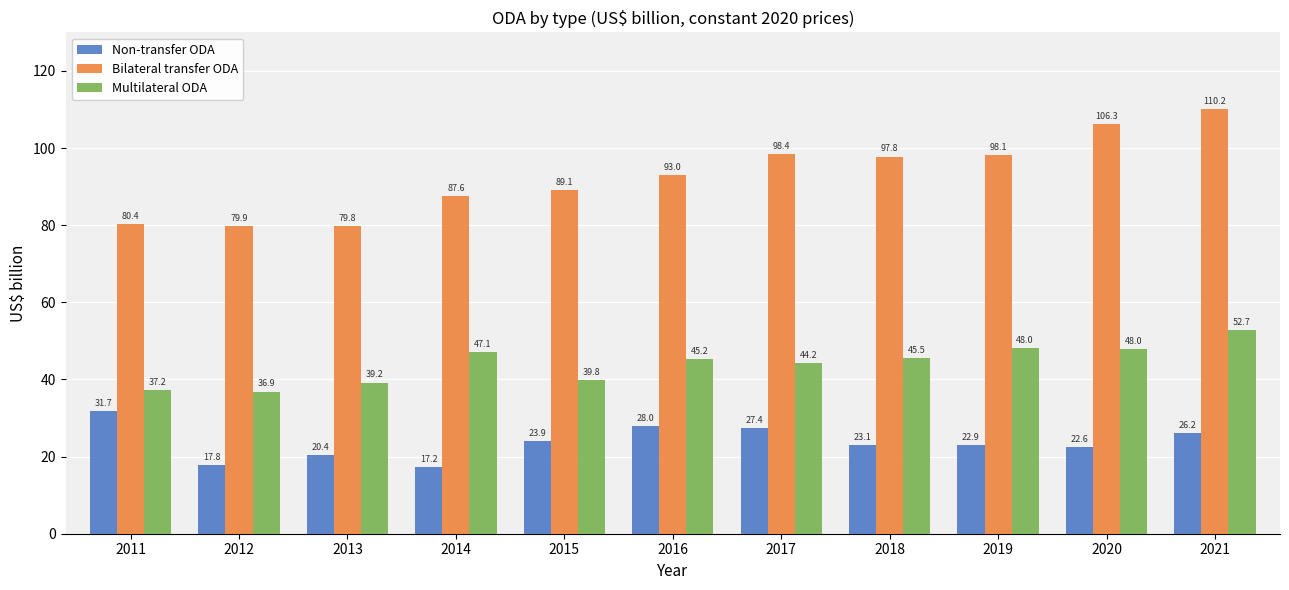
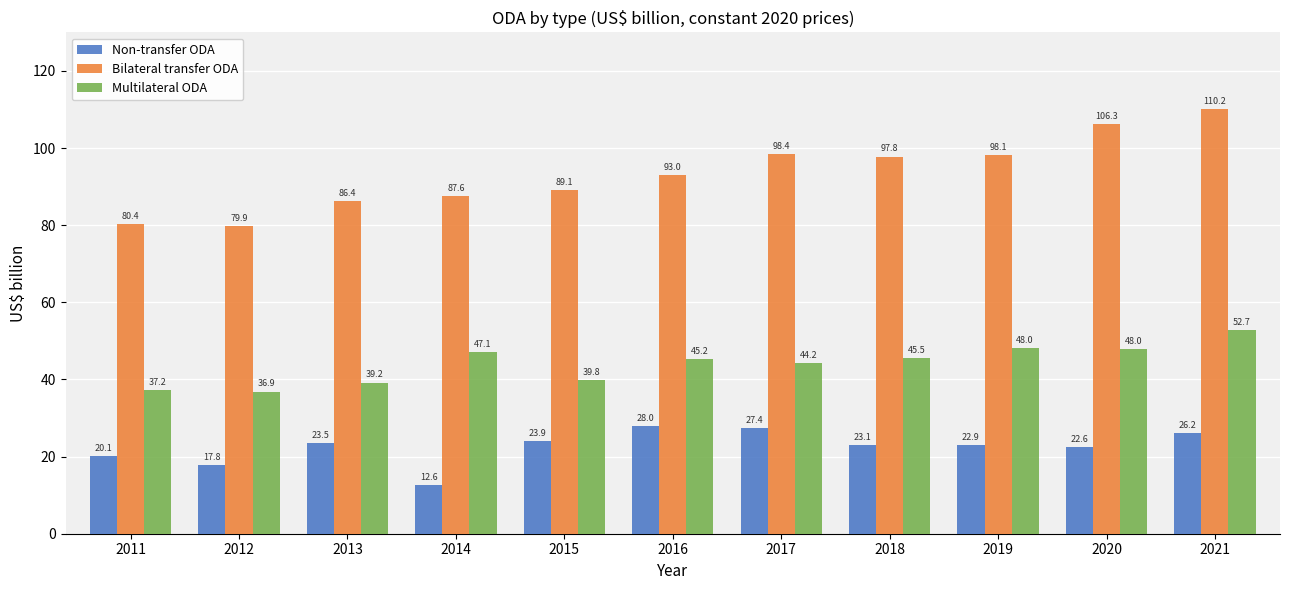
  {
    "Non-transfer ODA": {
-     "2011": 31.7,
+     "2011": 20.1,
      "2012": 17.8,
-     "2013": 20.4,
-     "2014": 17.2,
+     "2013": 23.5,
+     "2014": 12.6,
      "2015": 23.9,
      "2016": 28.0,
      "2017": 27.4,
      "2018": 23.1,
      "2019": 22.9,
      "2020": 22.6,
      "2021": 26.2
    },
    "Bilateral transfer ODA": {
      "2011": 80.4,
      "2012": 79.9,
-     "2013": 79.8,
+     "2013": 86.4,
      "2014": 87.6,
      "2015": 89.1,
      "2016": 93.0,
      "2017": 98.4,
      "2018": 97.8,
      "2019": 98.1,
      "2020": 106.3,
      "2021": 110.2
    },
    "Multilateral ODA": {
      "2011": 37.2,
      "2012": 36.9,
      "2013": 39.2,
      "2014": 47.1,
      "2015": 39.8,
      "2016": 45.2,
      "2017": 44.2,
      "2018": 45.5,
      "2019": 48.0,
      "2020": 48.0,
      "2021": 52.7
    }
  }
